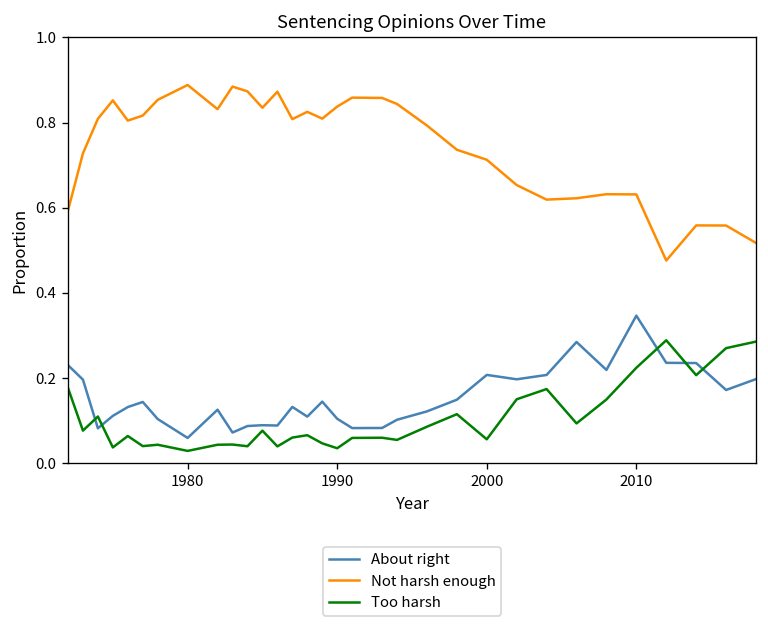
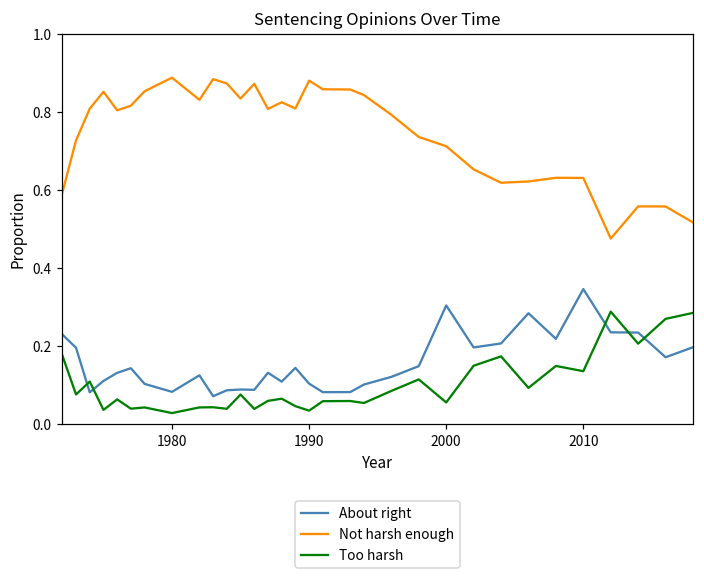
  {
    "About right": {
-     "1980": 0.06,
+     "1980": 0.08,
      "1990": 0.10,
-     "2000": 0.21,
+     "2000": 0.30,
      "2010": 0.35
    },
    "Not harsh enough": {
      "1980": 0.89,
-     "1990": 0.84,
+     "1990": 0.88,
      "2000": 0.71,
      "2010": 0.63
    },
    "Too harsh": {
      "1980": 0.03,
      "1990": 0.03,
      "2000": 0.06,
-     "2010": 0.22
+     "2010": 0.14
    }
  }
